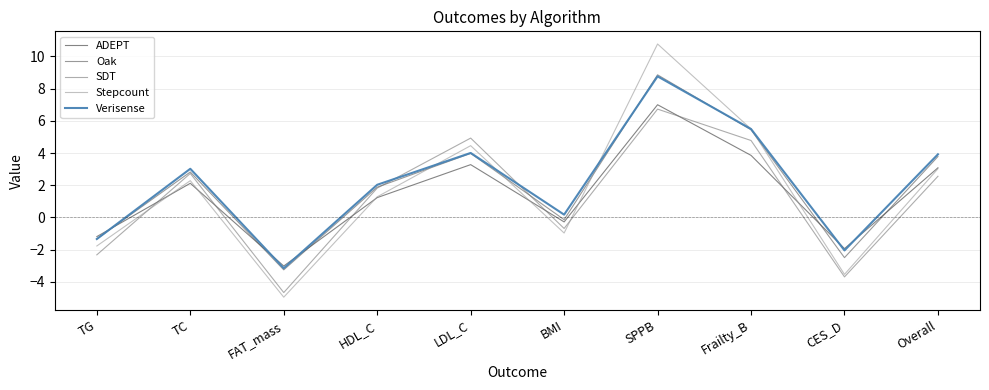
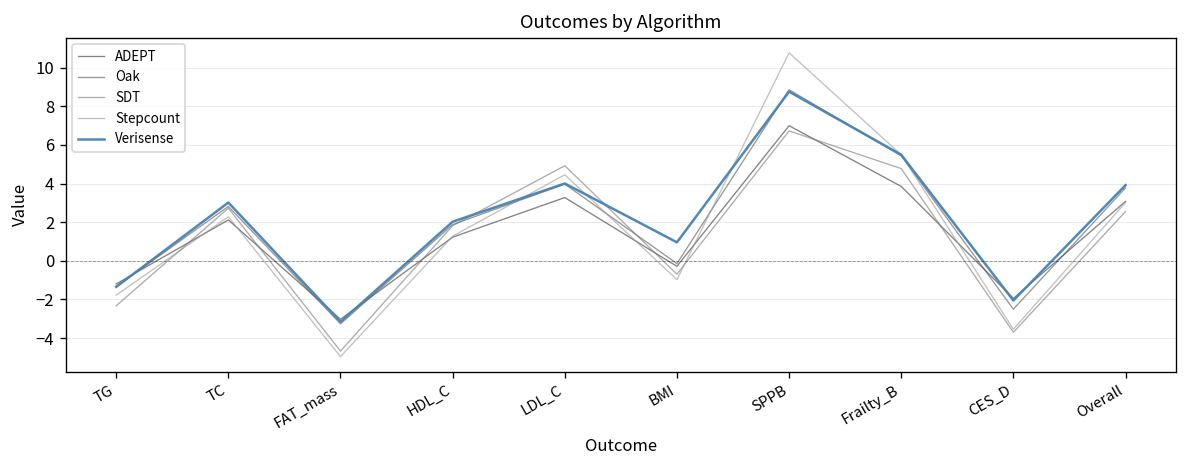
  {
    "Verisense": {
      "TC": 3.0,
-     "BMI": 0.2
+     "BMI": 1.0
    }
  }
